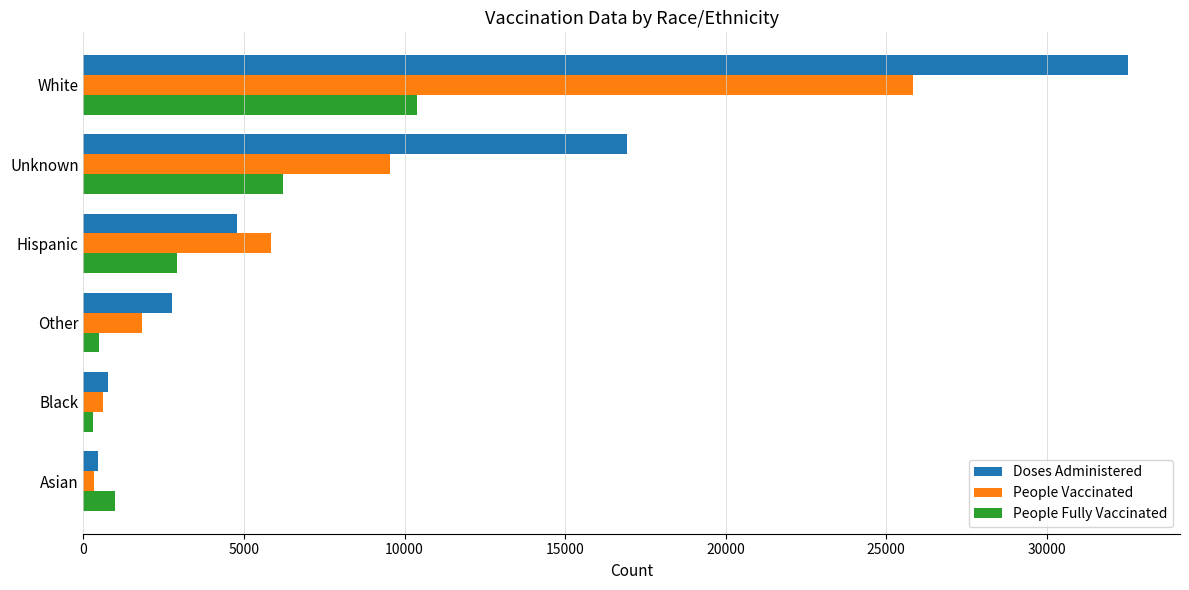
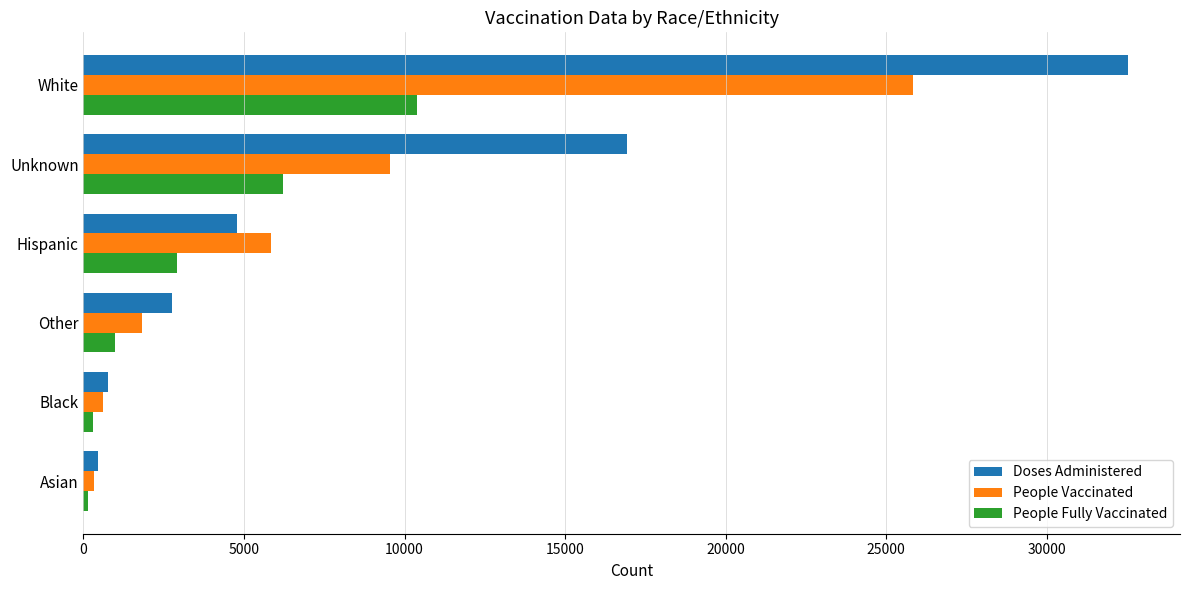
  {
    "Doses Administered": {
      "White": 32500,
      "Unknown": 16900,
      "Hispanic": 4800,
      "Other": 2800,
      "Black": 800,
      "Asian": 400
    },
    "People Vaccinated": {
      "White": 25800,
      "Unknown": 9500,
      "Hispanic": 5800,
      "Other": 1800,
      "Black": 600,
      "Asian": 300
    },
    "People Fully Vaccinated": {
      "White": 10400,
      "Unknown": 6200,
      "Hispanic": 2900,
-     "Other": 500,
+     "Other": 1000,
      "Black": 300,
-     "Asian": 1000
+     "Asian": 100
    }
  }
